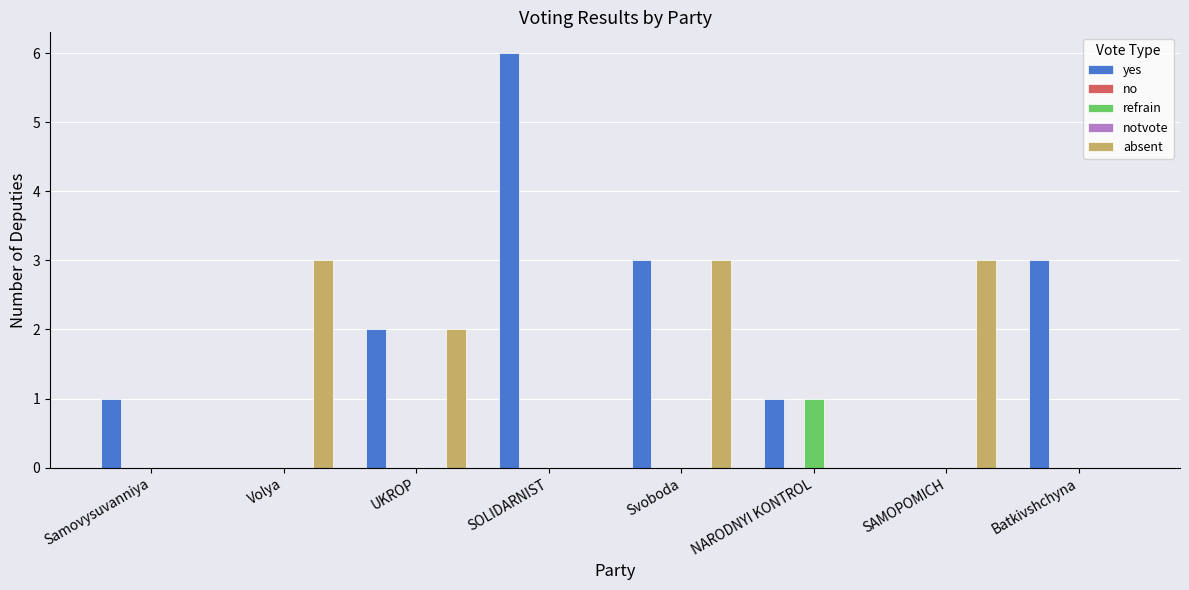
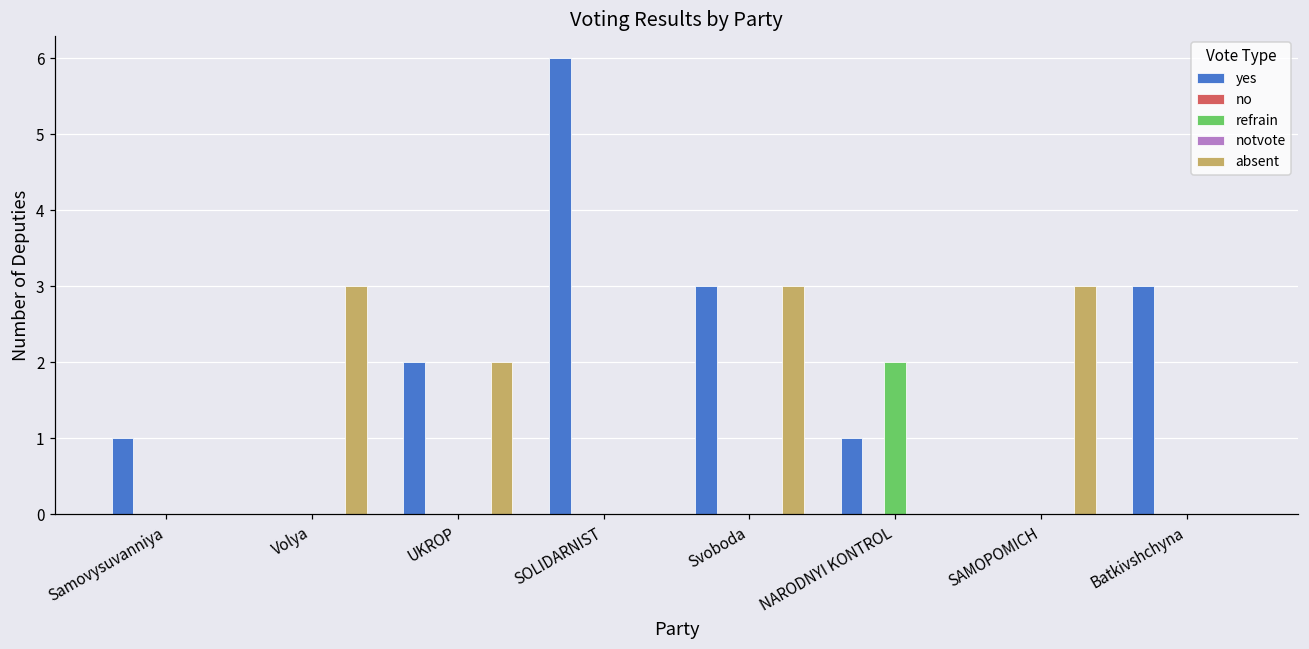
  {
    "yes": {
      "Samovysuvanniya": 1,
      "Volya": 0,
      "UKROP": 2,
      "SOLIDARNIST": 6,
      "Svoboda": 3,
      "NARODNYI KONTROL": 1,
      "SAMOPOMICH": 0,
      "Batkivshchyna": 3
    },
    "no": {
      "Samovysuvanniya": 0,
      "Volya": 0,
      "UKROP": 0,
      "SOLIDARNIST": 0,
      "Svoboda": 0,
      "NARODNYI KONTROL": 0,
      "SAMOPOMICH": 0,
      "Batkivshchyna": 0
    },
    "refrain": {
      "Samovysuvanniya": 0,
      "Volya": 0,
      "UKROP": 0,
      "SOLIDARNIST": 0,
      "Svoboda": 0,
-     "NARODNYI KONTROL": 1,
+     "NARODNYI KONTROL": 2,
      "SAMOPOMICH": 0,
      "Batkivshchyna": 0
    },
    "notvote": {
      "Samovysuvanniya": 0,
      "Volya": 0,
      "UKROP": 0,
      "SOLIDARNIST": 0,
      "Svoboda": 0,
      "NARODNYI KONTROL": 0,
      "SAMOPOMICH": 0,
      "Batkivshchyna": 0
    },
    "absent": {
      "Samovysuvanniya": 0,
      "Volya": 3,
      "UKROP": 2,
      "SOLIDARNIST": 0,
      "Svoboda": 3,
      "NARODNYI KONTROL": 0,
      "SAMOPOMICH": 3,
      "Batkivshchyna": 0
    }
  }
